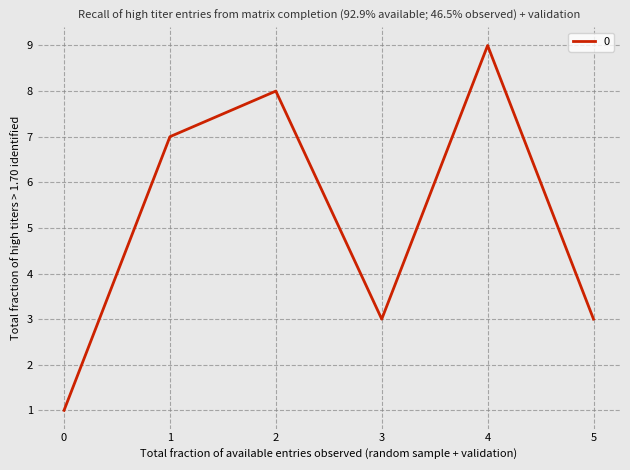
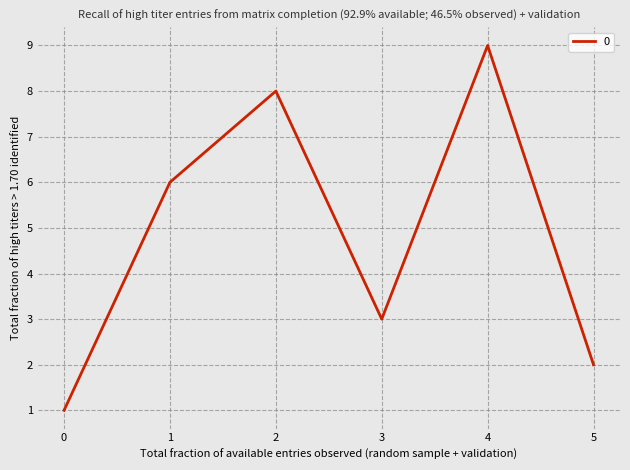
  {
    "0": 1,
-   "1": 7,
+   "1": 6,
    "2": 8,
    "3": 3,
    "4": 9,
-   "5": 3
+   "5": 2
  }
